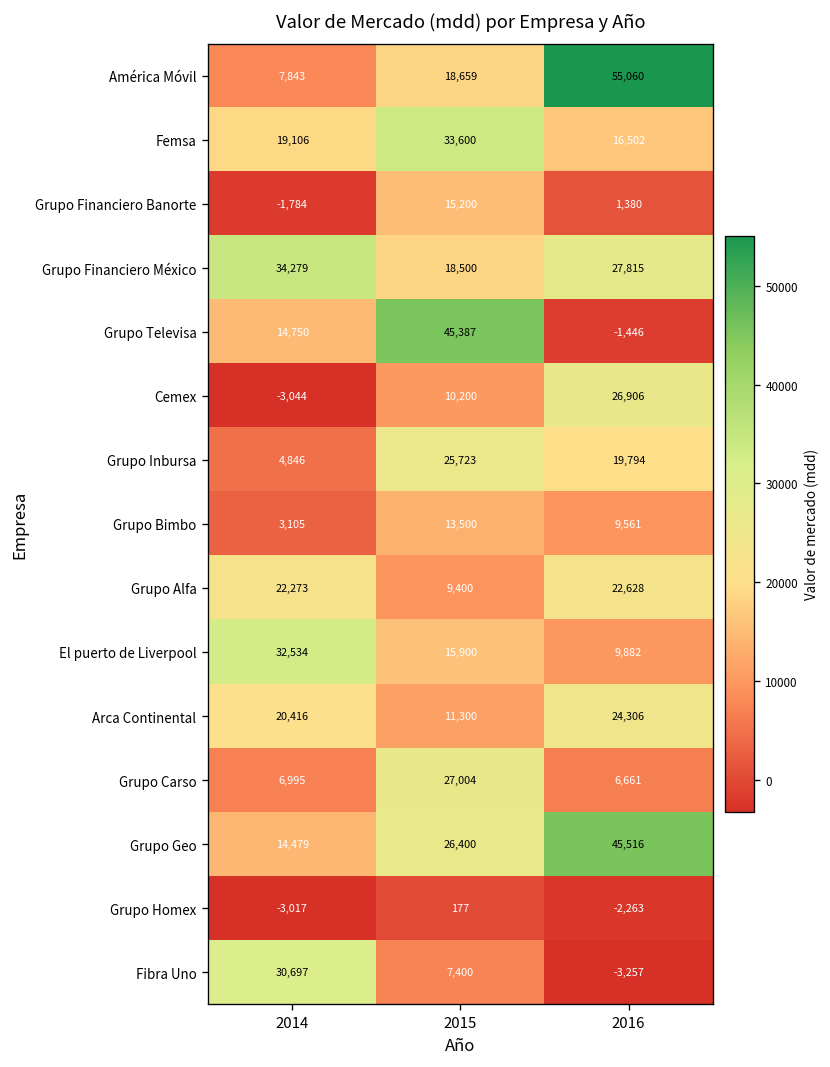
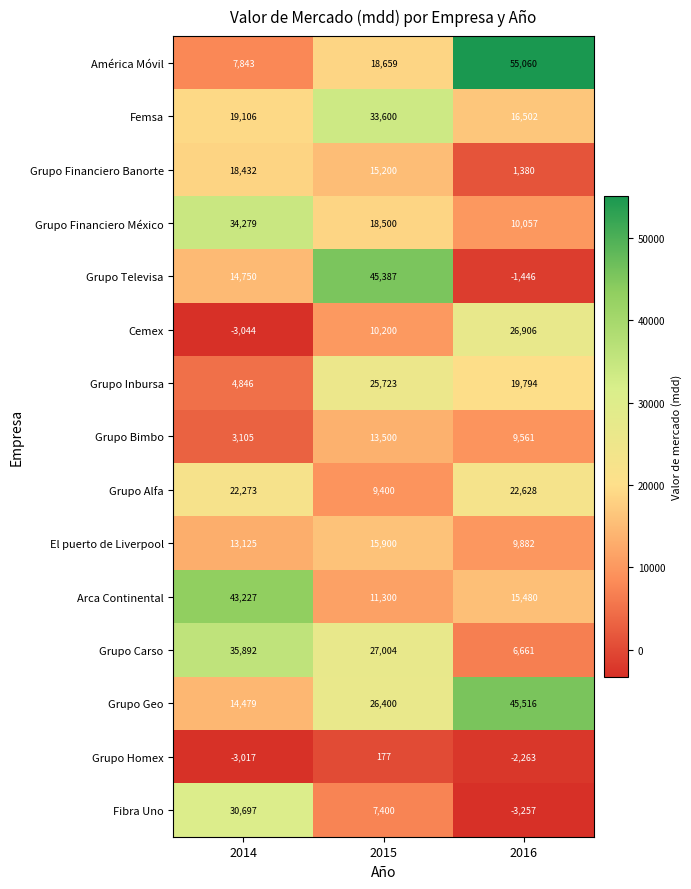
  {
    "América Móvil": {
      "2014": "7,843",
      "2015": "18,659",
      "2016": "55,060"
    },
    "Femsa": {
      "2014": "19,106",
      "2015": "33,600",
      "2016": "16,502"
    },
    "Grupo Financiero Banorte": {
-     "2014": "-1,784",
+     "2014": "18,432",
      "2015": "15,200",
      "2016": "1,380"
    },
    "Grupo Financiero México": {
      "2014": "34,279",
      "2015": "18,500",
-     "2016": "27,815"
+     "2016": "10,057"
    },
    "Grupo Televisa": {
      "2014": "14,750",
      "2015": "45,387",
      "2016": "-1,446"
    },
    "Cemex": {
      "2014": "-3,044",
      "2015": "10,200",
      "2016": "26,906"
    },
    "Grupo Inbursa": {
      "2014": "4,846",
      "2015": "25,723",
      "2016": "19,794"
    },
    "Grupo Bimbo": {
      "2014": "3,105",
      "2015": "13,500",
      "2016": "9,561"
    },
    "Grupo Alfa": {
      "2014": "22,273",
      "2015": "9,400",
      "2016": "22,628"
    },
    "El puerto de Liverpool": {
-     "2014": "32,534",
+     "2014": "13,125",
      "2015": "15,900",
      "2016": "9,882"
    },
    "Arca Continental": {
-     "2014": "20,416",
+     "2014": "43,227",
      "2015": "11,300",
-     "2016": "24,306"
+     "2016": "15,480"
    },
    "Grupo Carso": {
-     "2014": "6,995",
+     "2014": "35,892",
      "2015": "27,004",
      "2016": "6,661"
    },
    "Grupo Geo": {
      "2014": "14,479",
      "2015": "26,400",
      "2016": "45,516"
    },
    "Grupo Homex": {
      "2014": "-3,017",
      "2015": "177",
      "2016": "-2,263"
    },
    "Fibra Uno": {
      "2014": "30,697",
      "2015": "7,400",
      "2016": "-3,257"
    }
  }
